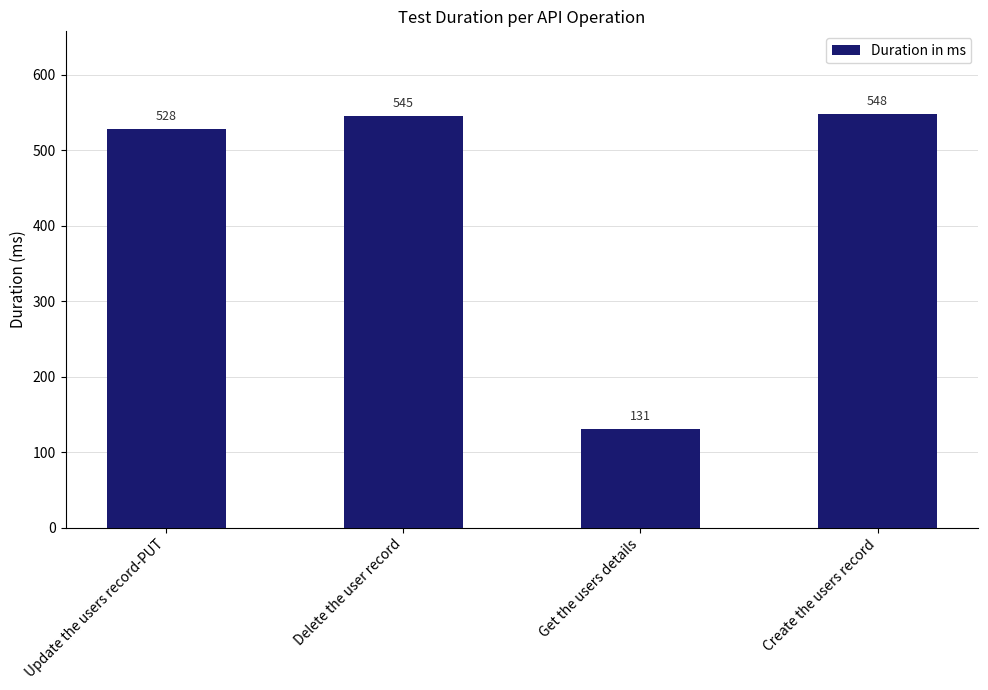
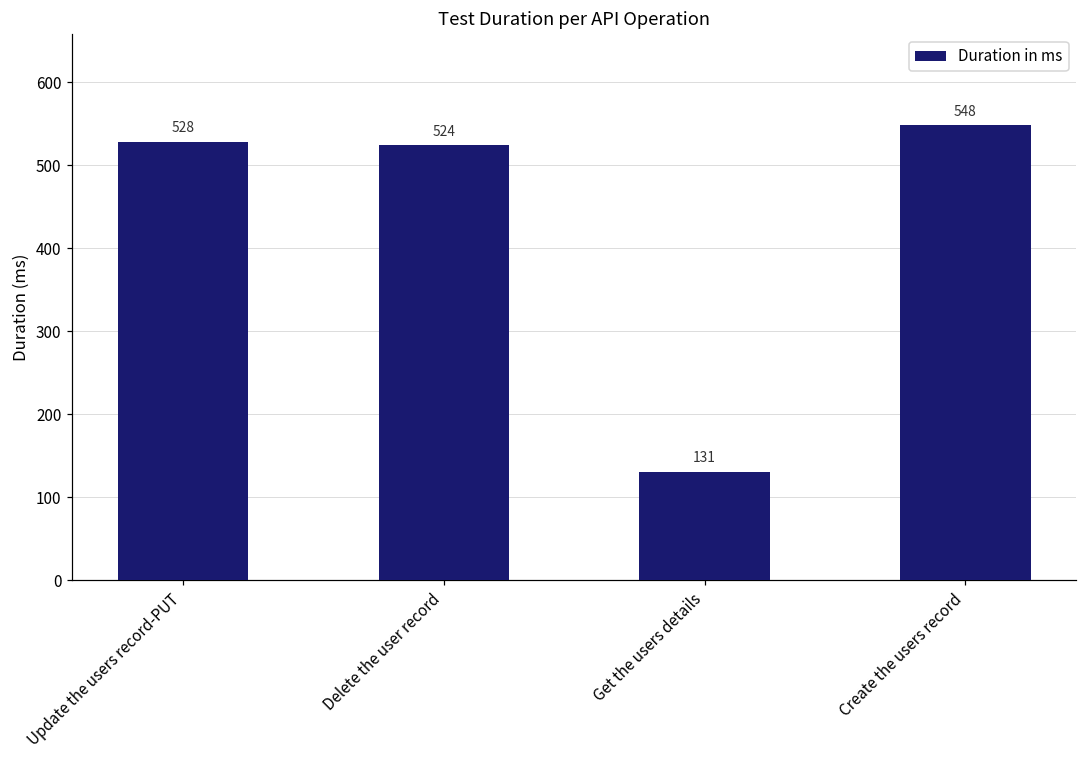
  {
    "Update the users record-PUT": 528,
-   "Delete the user record": 545,
+   "Delete the user record": 524,
    "Get the users details": 131,
    "Create the users record": 548
  }
